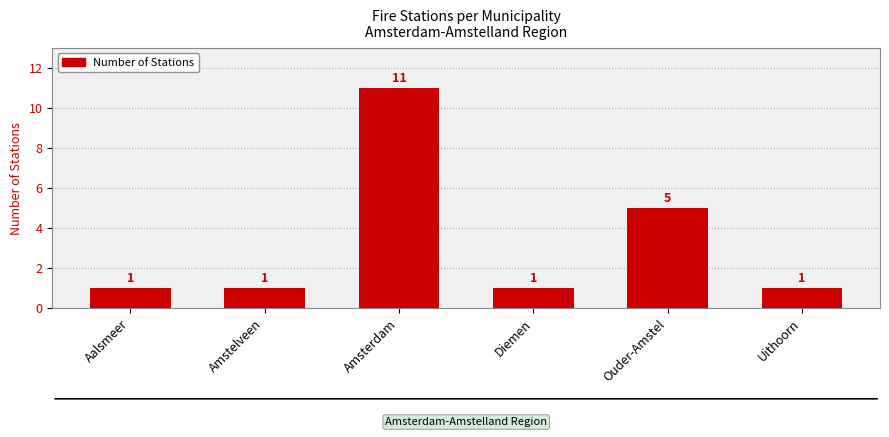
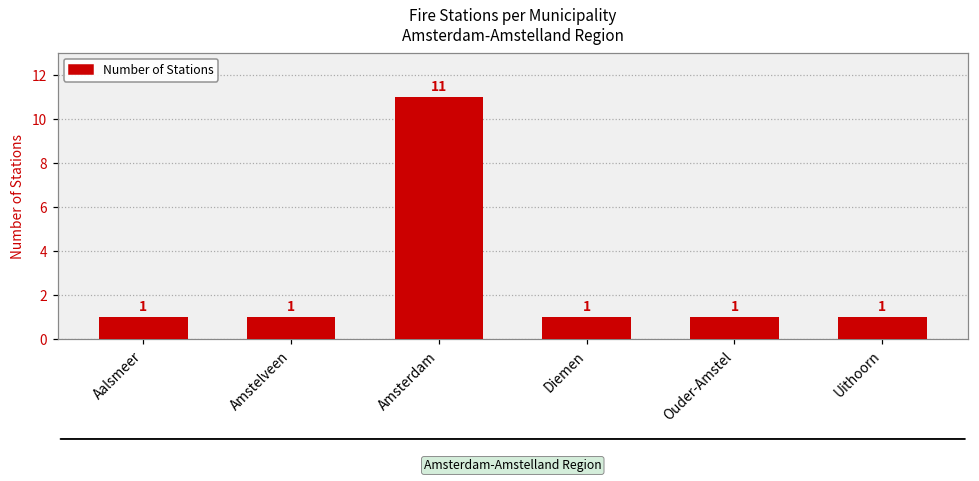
  {
    "Aalsmeer": 1,
    "Amstelveen": 1,
    "Amsterdam": 11,
    "Diemen": 1,
-   "Ouder-Amstel": 5,
+   "Ouder-Amstel": 1,
    "Uithoorn": 1
  }
